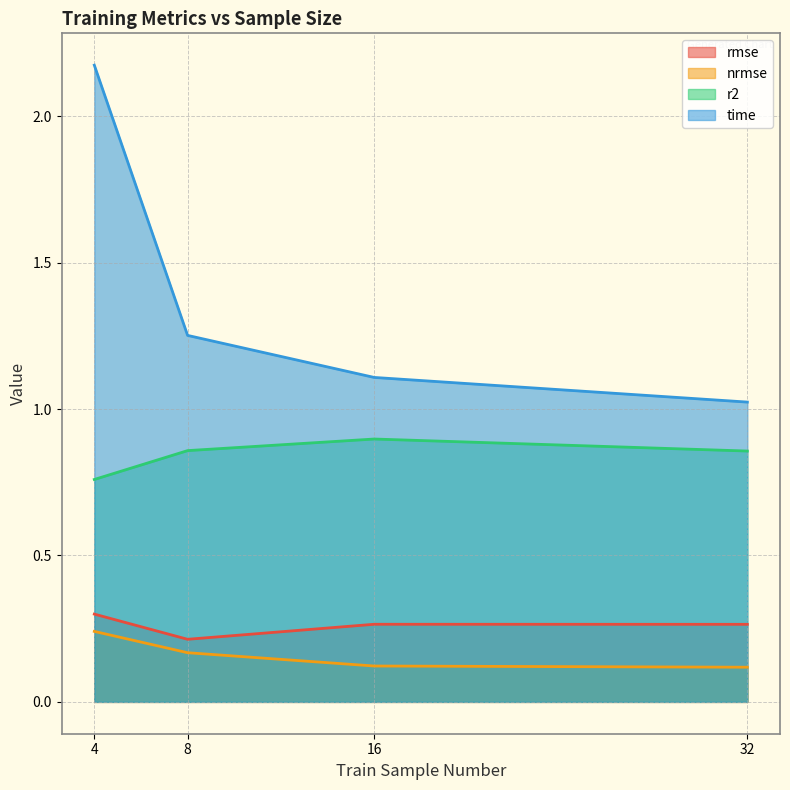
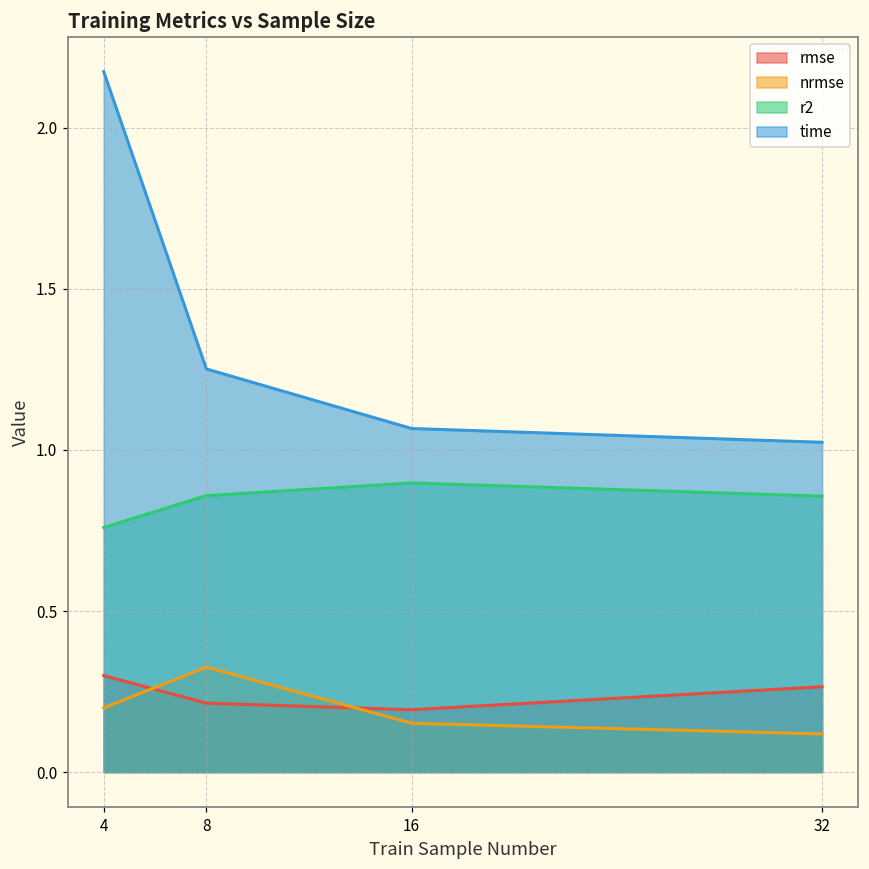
  {
    "rmse": {
      "4": 0.30,
      "8": 0.21,
-     "16": 0.27,
+     "16": 0.19,
      "32": 0.26
    },
    "nrmse": {
-     "4": 0.24,
-     "8": 0.17,
-     "16": 0.12,
+     "4": 0.20,
+     "8": 0.33,
+     "16": 0.15,
      "32": 0.12
    },
    "r2": {
      "4": 0.76,
      "8": 0.86,
      "16": 0.90,
      "32": 0.86
    },
    "time": {
      "4": 2.17,
      "8": 1.25,
-     "16": 1.11,
+     "16": 1.07,
      "32": 1.02
    }
  }
